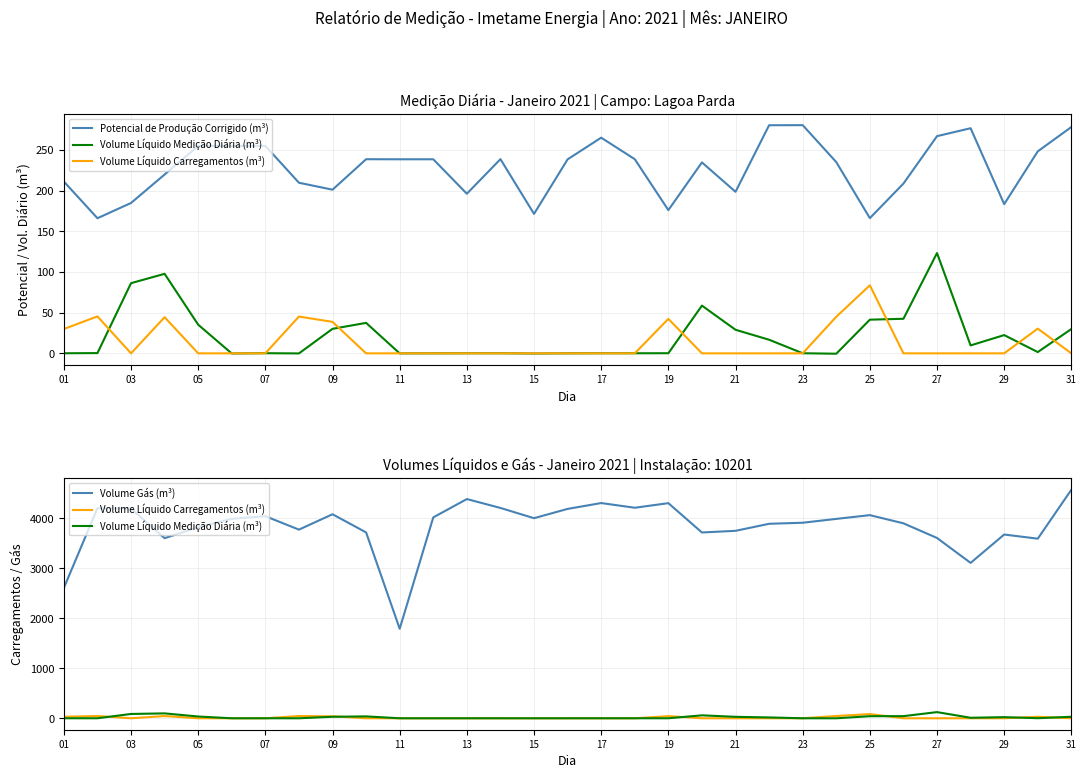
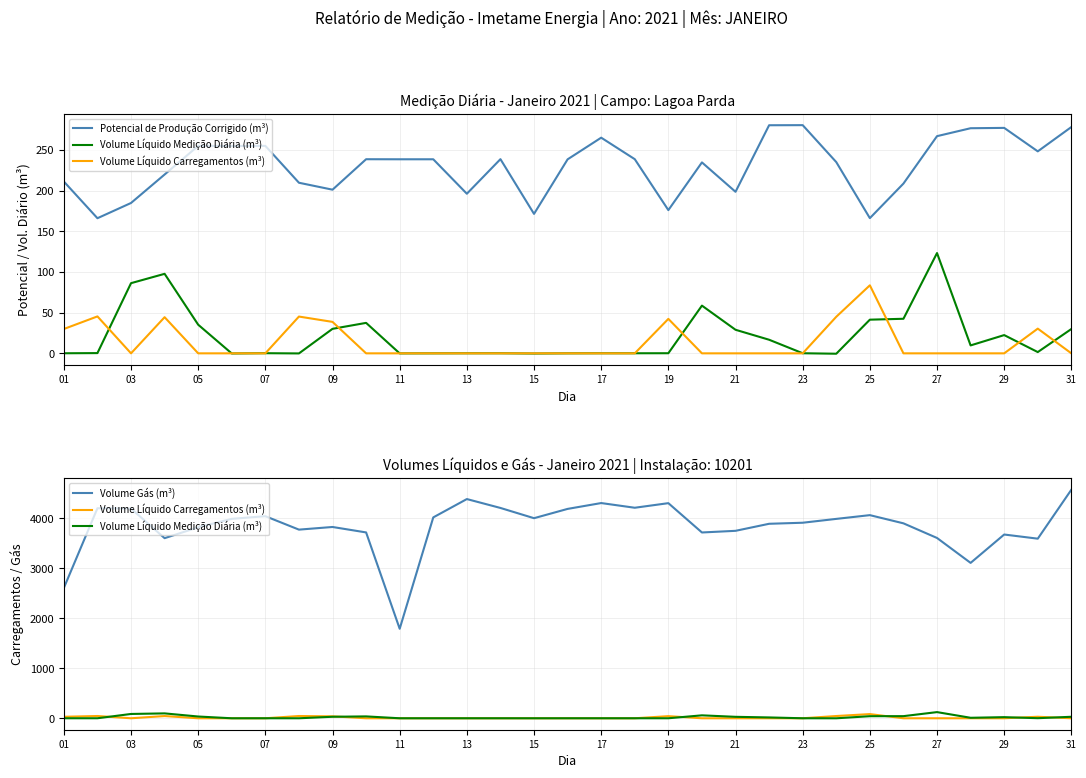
  {
    "Medição Diária - Janeiro 2021 | Campo: Lagoa Parda": {
      "Potencial de Produção Corrigido (m³)": {
        "01": 210,
        "03": 180,
        "09": 200,
        "11": 240,
        "13": 200,
        "15": 170,
        "17": 270,
        "19": 180,
        "21": 200,
        "23": 280,
        "25": 170,
        "27": 270,
-       "29": 180,
+       "29": 280,
        "31": 280
      },
      "Volume Líquido Medição Diária (m³)": {
        "01": 0,
        "03": 90,
        "05": 40,
        "09": 30,
        "19": 0,
        "21": 30,
        "25": 40,
        "27": 120,
        "29": 20,
        "31": 30
      },
      "Volume Líquido Carregamentos (m³)": {
        "01": 30,
        "03": 0,
        "05": 0,
        "09": 40,
        "19": 40,
        "21": 0,
        "25": 80,
        "27": 0,
        "29": 0,
        "31": 0
      }
    },
    "Volumes Líquidos e Gás - Janeiro 2021 | Instalação: 10201": {
      "Volume Gás (m³)": {
        "01": 2600,
-       "09": 4100,
+       "09": 3800,
        "11": 1800,
        "13": 4400,
        "15": 4000,
        "17": 4300,
        "19": 4300,
        "21": 3800,
        "23": 3900,
        "25": 4100,
        "27": 3600,
        "29": 3700,
        "31": 4600
      },
      "Volume Líquido Carregamentos (m³)": {
        "03": 0,
        "27": 0
      },
      "Volume Líquido Medição Diária (m³)": {
        "03": 100,
        "27": 100
      }
    }
  }
